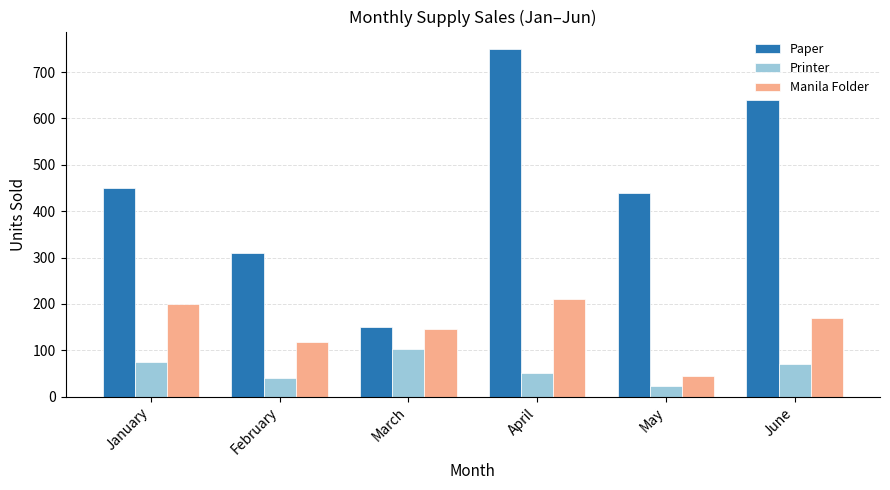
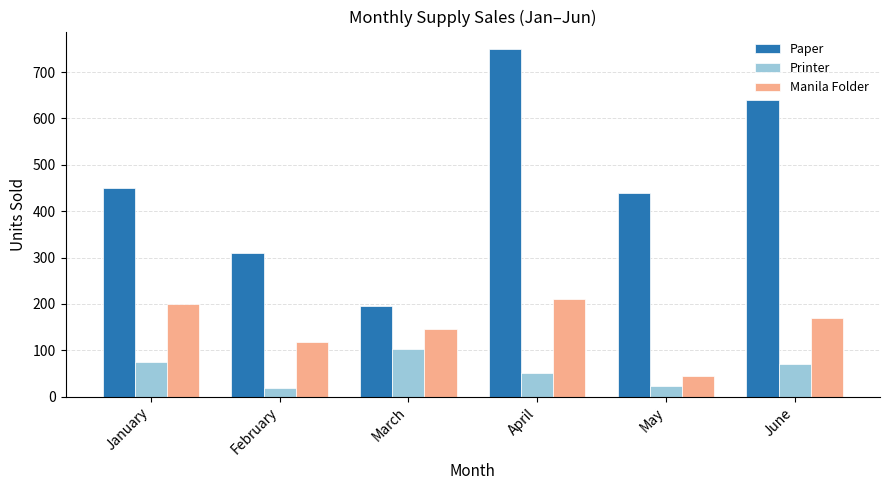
  {
    "Paper": {
      "January": 450,
      "February": 310,
-     "March": 150,
+     "March": 200,
      "April": 750,
      "May": 440,
      "June": 640
    },
    "Printer": {
      "January": 80,
-     "February": 40,
+     "February": 20,
      "March": 100,
      "April": 50,
      "May": 20,
      "June": 70
    },
    "Manila Folder": {
      "January": 200,
      "February": 120,
      "March": 150,
      "April": 210,
      "May": 50,
      "June": 170
    }
  }
